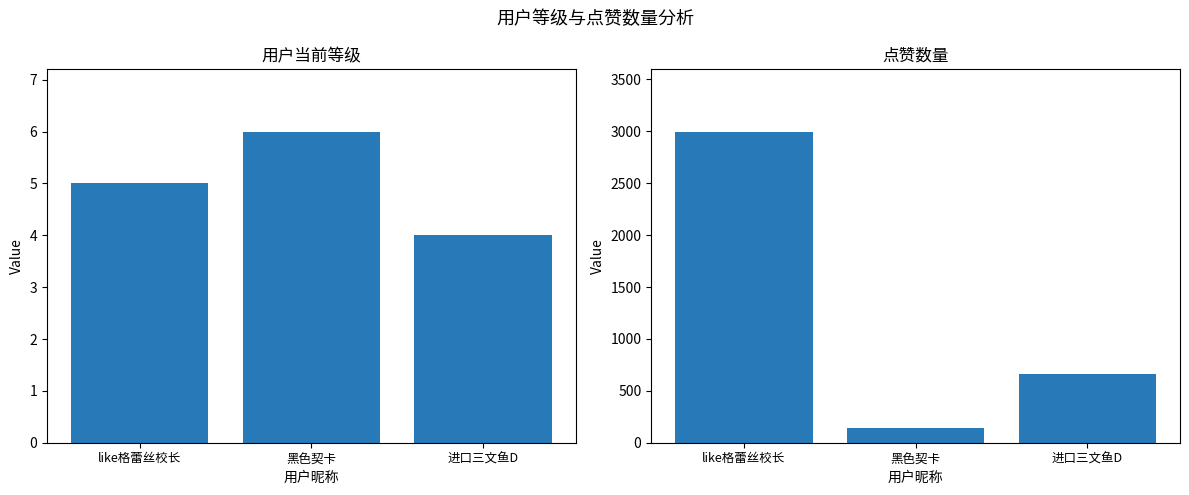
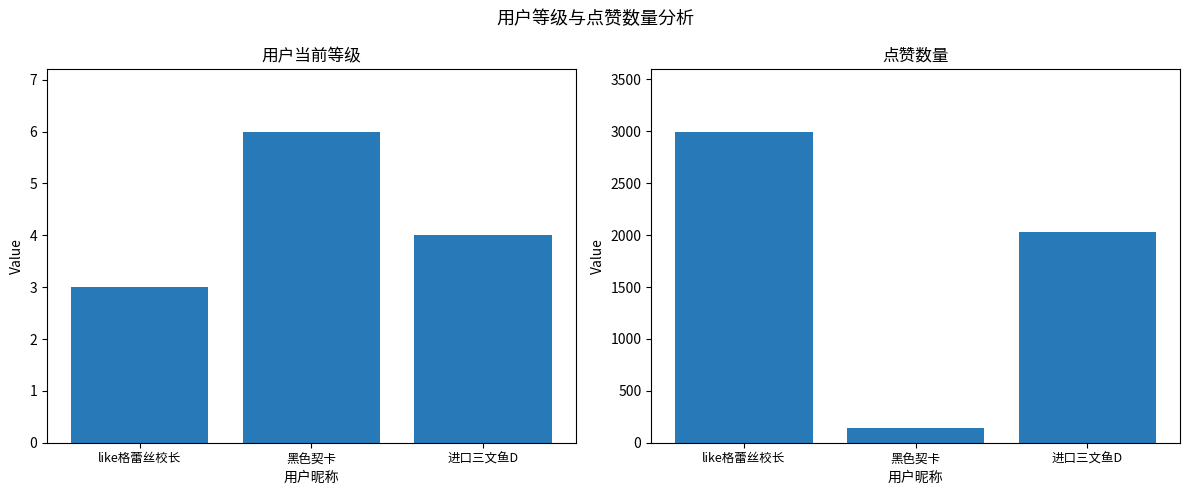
  {
    "用户当前等级": {
-     "like格蕾丝校长": 5,
+     "like格蕾丝校长": 3,
      "黑色契卡": 6,
      "进口三文鱼D": 4
    },
    "点赞数量": {
      "like格蕾丝校长": 3000,
      "黑色契卡": 140,
-     "进口三文鱼D": 660
+     "进口三文鱼D": 2030
    }
  }
